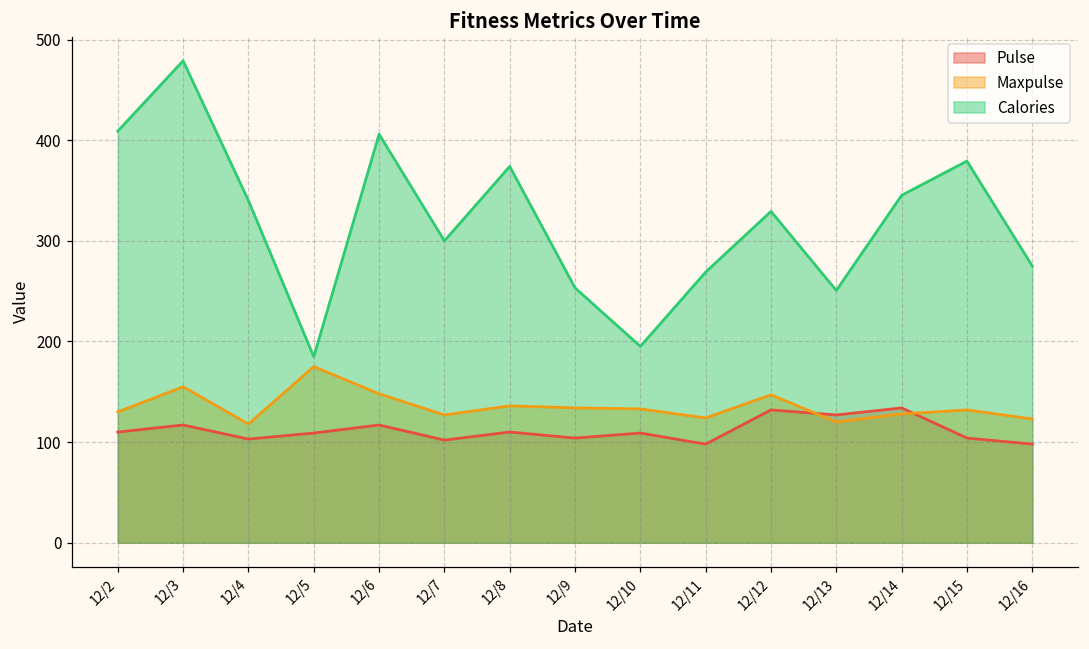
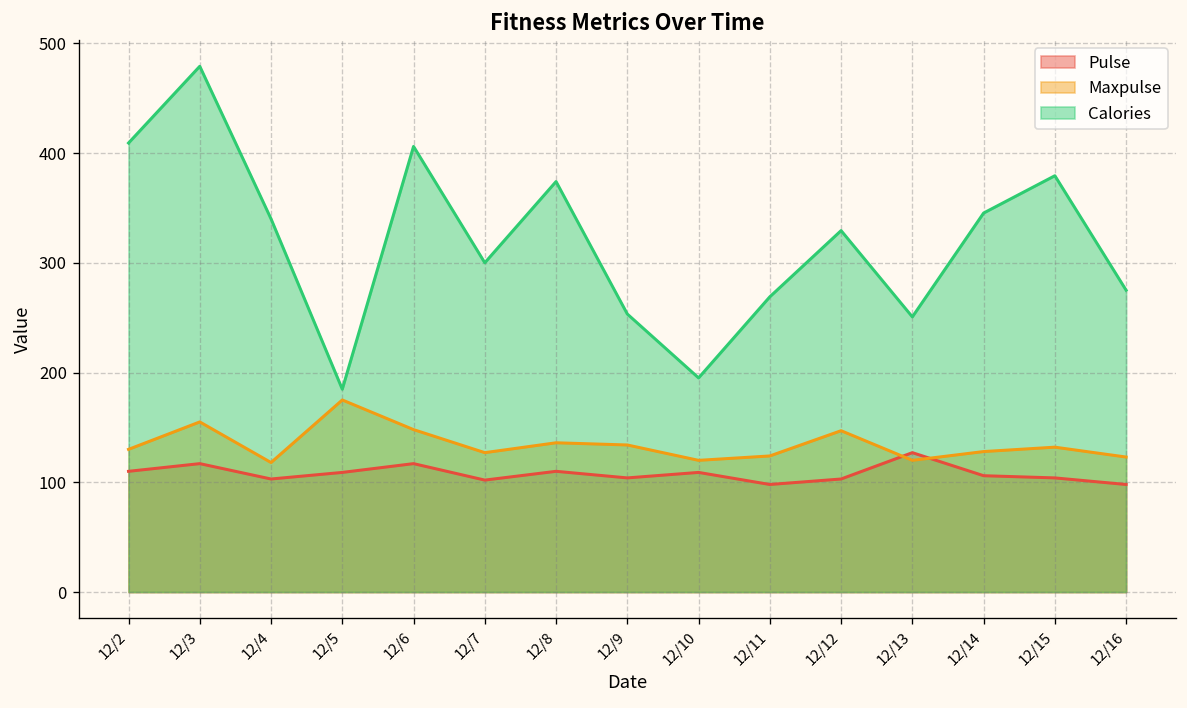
  {
    "Pulse": {
      "12/2": 110,
      "12/3": 120,
      "12/4": 100,
      "12/5": 110,
      "12/6": 120,
      "12/7": 100,
      "12/8": 110,
      "12/9": 100,
      "12/10": 110,
      "12/11": 100,
-     "12/12": 130,
+     "12/12": 100,
      "12/13": 130,
-     "12/14": 130,
+     "12/14": 110,
      "12/15": 100,
      "12/16": 100
    },
    "Maxpulse": {
      "12/2": 130,
      "12/3": 160,
      "12/4": 120,
      "12/5": 180,
      "12/6": 150,
      "12/7": 130,
      "12/8": 140,
      "12/9": 130,
-     "12/10": 130,
+     "12/10": 120,
      "12/11": 120,
      "12/12": 150,
      "12/13": 120,
      "12/14": 130,
      "12/15": 130,
      "12/16": 120
    },
    "Calories": {
      "12/2": 410,
      "12/3": 480,
      "12/4": 340,
      "12/5": 180,
      "12/6": 410,
      "12/7": 300,
      "12/8": 370,
      "12/9": 250,
      "12/10": 200,
      "12/11": 270,
      "12/12": 330,
      "12/13": 250,
      "12/14": 350,
      "12/15": 380,
      "12/16": 280
    }
  }
